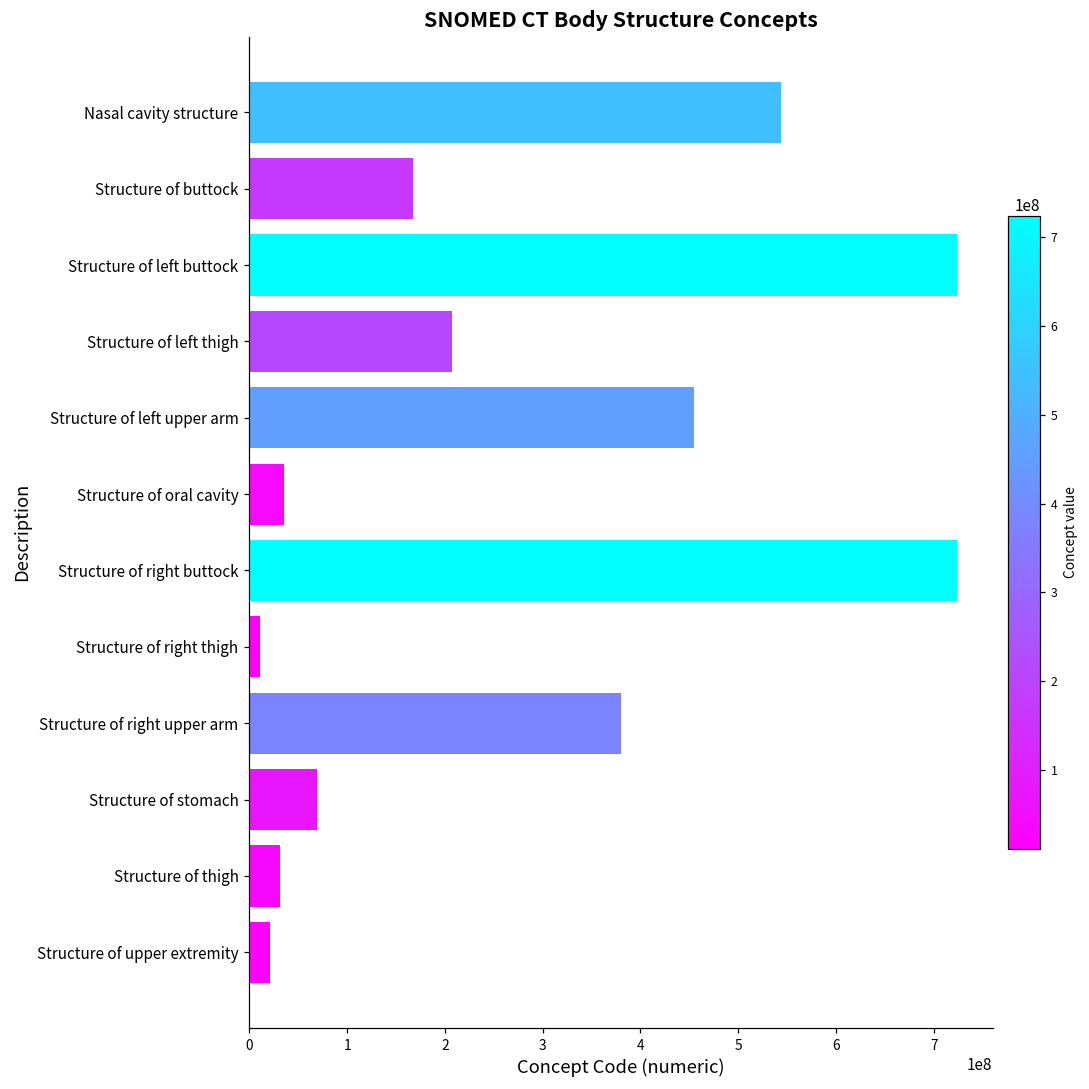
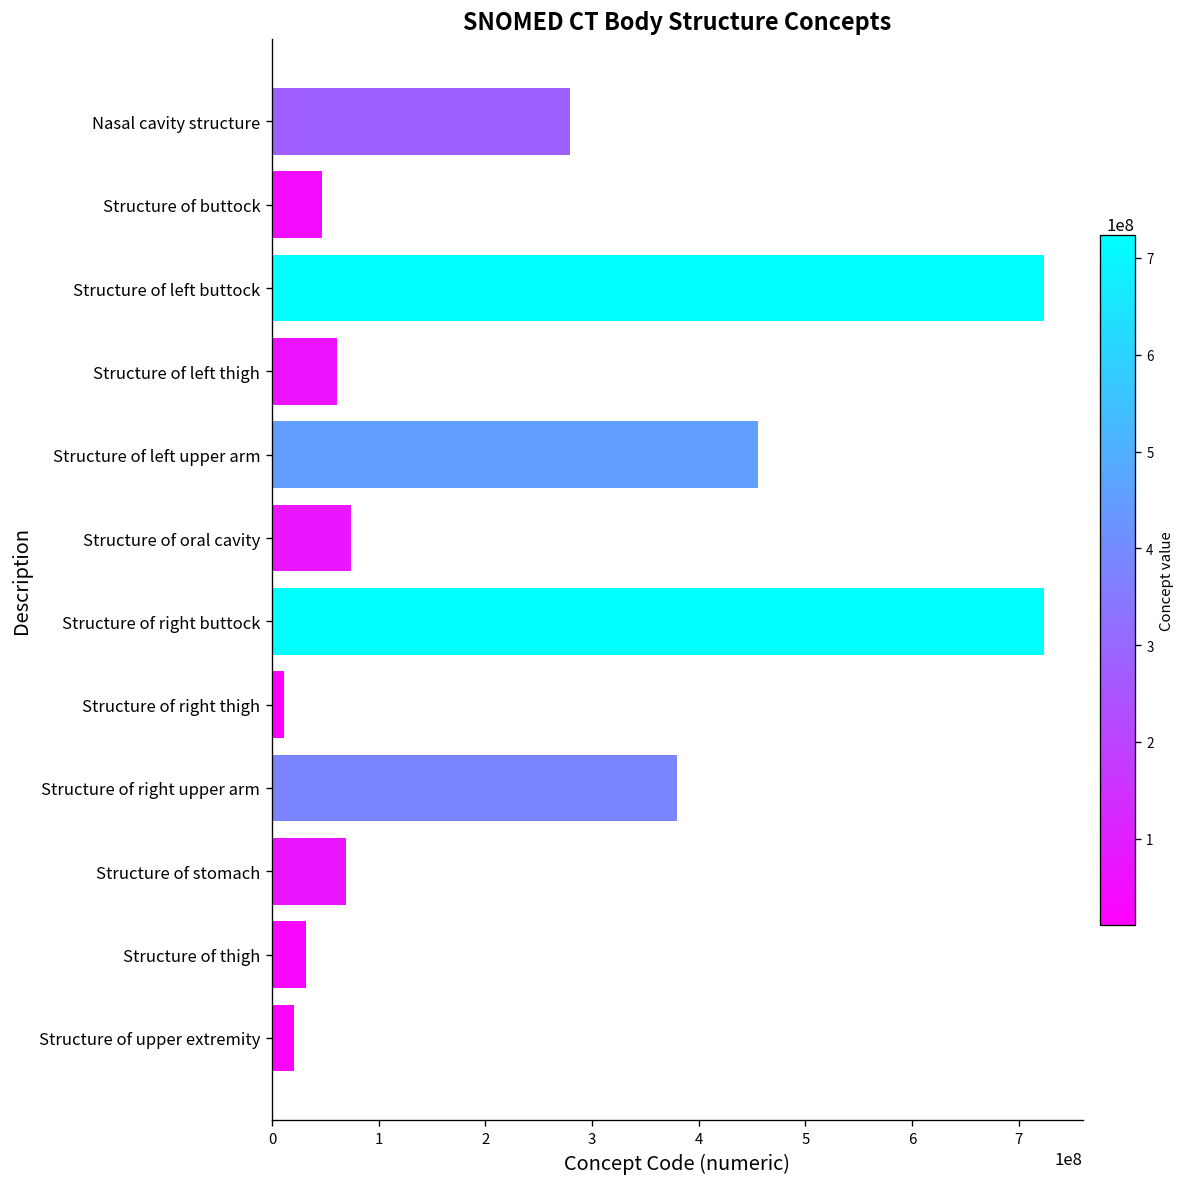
  {
-   "Nasal cavity structure": 540000000,
-   "Structure of buttock": 170000000,
+   "Nasal cavity structure": 280000000,
+   "Structure of buttock": 50000000,
    "Structure of left buttock": 720000000,
-   "Structure of left thigh": 210000000,
+   "Structure of left thigh": 60000000,
    "Structure of left upper arm": 460000000,
-   "Structure of oral cavity": 40000000,
+   "Structure of oral cavity": 70000000,
    "Structure of right buttock": 720000000,
    "Structure of right thigh": 10000000,
    "Structure of right upper arm": 380000000,
    "Structure of stomach": 70000000,
    "Structure of thigh": 30000000,
    "Structure of upper extremity": 20000000
  }
